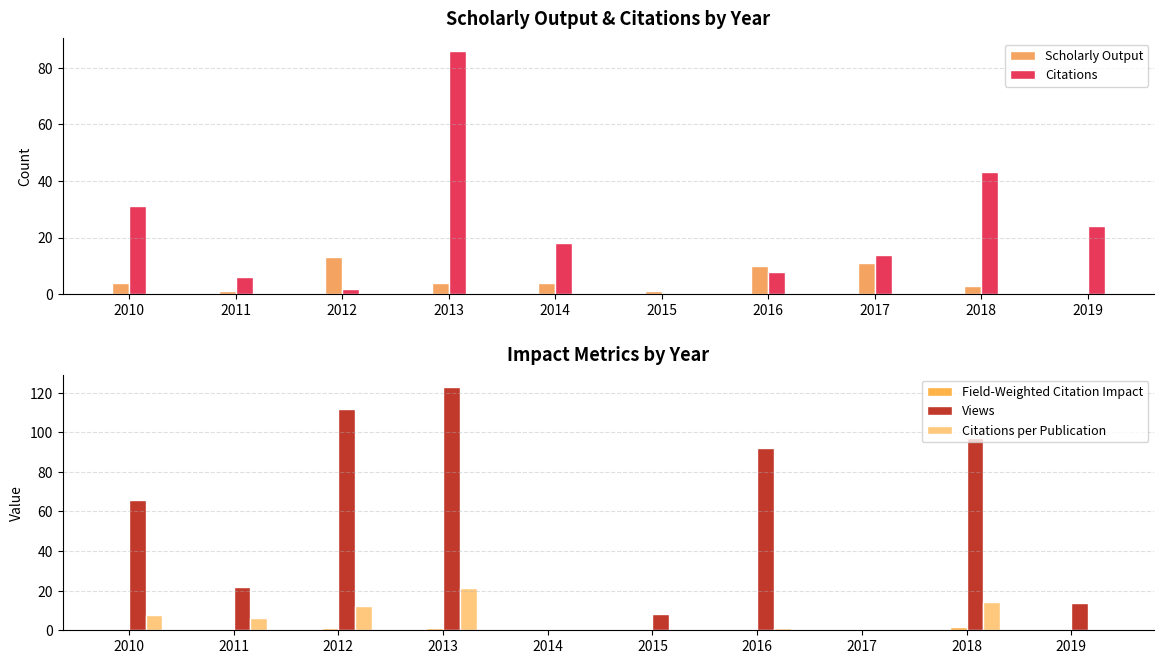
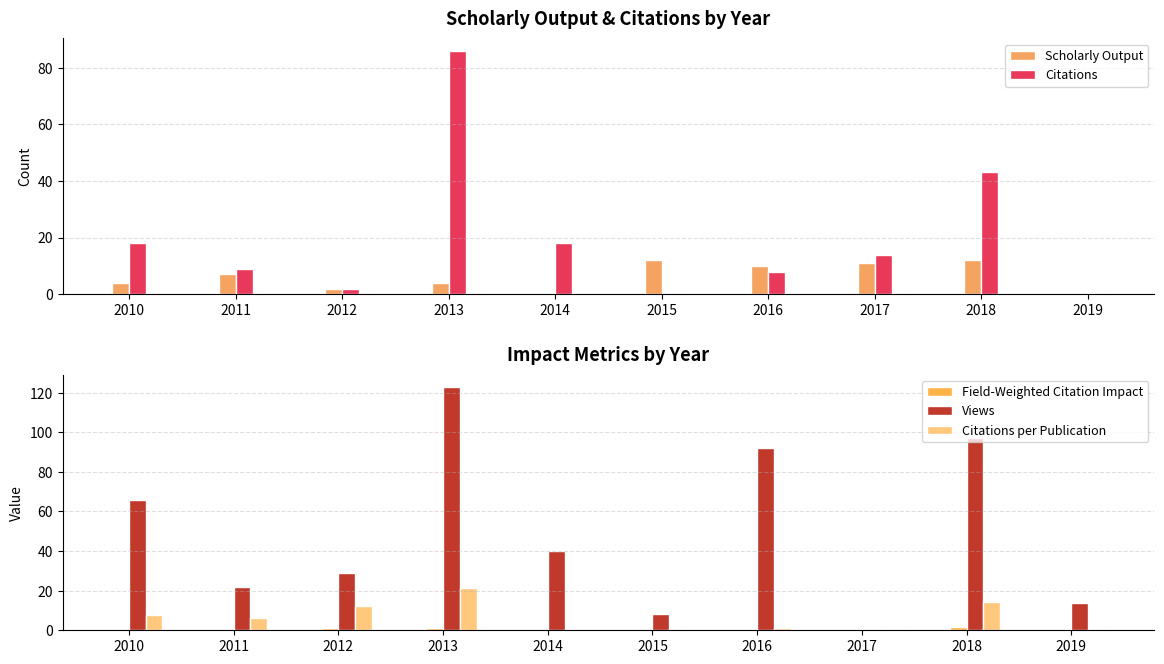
  {
    "Scholarly Output & Citations by Year": {
      "Scholarly Output": {
        "2010": 4,
-       "2011": 1,
-       "2012": 13,
+       "2011": 7,
+       "2012": 2,
        "2013": 4,
-       "2014": 4,
-       "2015": 1,
+       "2014": 0,
+       "2015": 12,
        "2016": 10,
        "2017": 11,
-       "2018": 3,
+       "2018": 12,
        "2019": 0
      },
      "Citations": {
-       "2010": 31,
-       "2011": 6,
+       "2010": 18,
+       "2011": 9,
        "2012": 2,
        "2013": 86,
        "2014": 18,
        "2015": 0,
        "2016": 8,
        "2017": 14,
        "2018": 43,
-       "2019": 24
+       "2019": 0
      }
    },
    "Impact Metrics by Year": {
      "Views": {
        "2010": 66,
        "2011": 22,
-       "2012": 112,
+       "2012": 29,
        "2013": 123,
-       "2014": 0,
+       "2014": 40,
        "2015": 8,
        "2016": 92,
        "2017": 0,
        "2019": 14
      }
    }
  }
